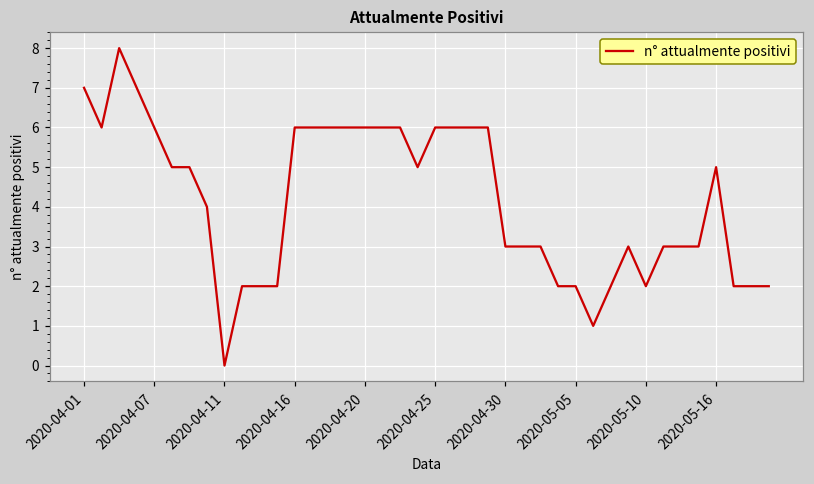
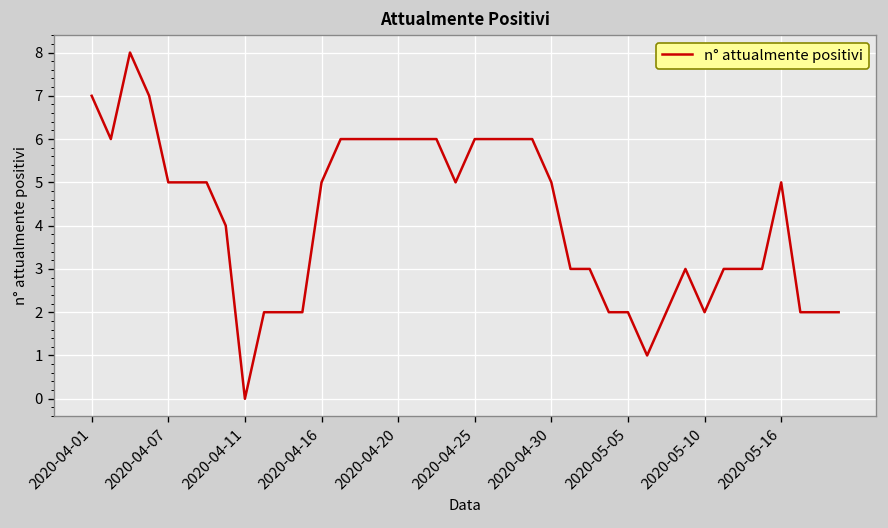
  {
    "2020-04-01": 7,
-   "2020-04-07": 6,
+   "2020-04-07": 5,
    "2020-04-11": 0,
-   "2020-04-16": 6,
+   "2020-04-16": 5,
    "2020-04-20": 6,
    "2020-04-25": 6,
-   "2020-04-30": 3,
+   "2020-04-30": 5,
    "2020-05-05": 2,
    "2020-05-10": 2,
    "2020-05-16": 5
  }
